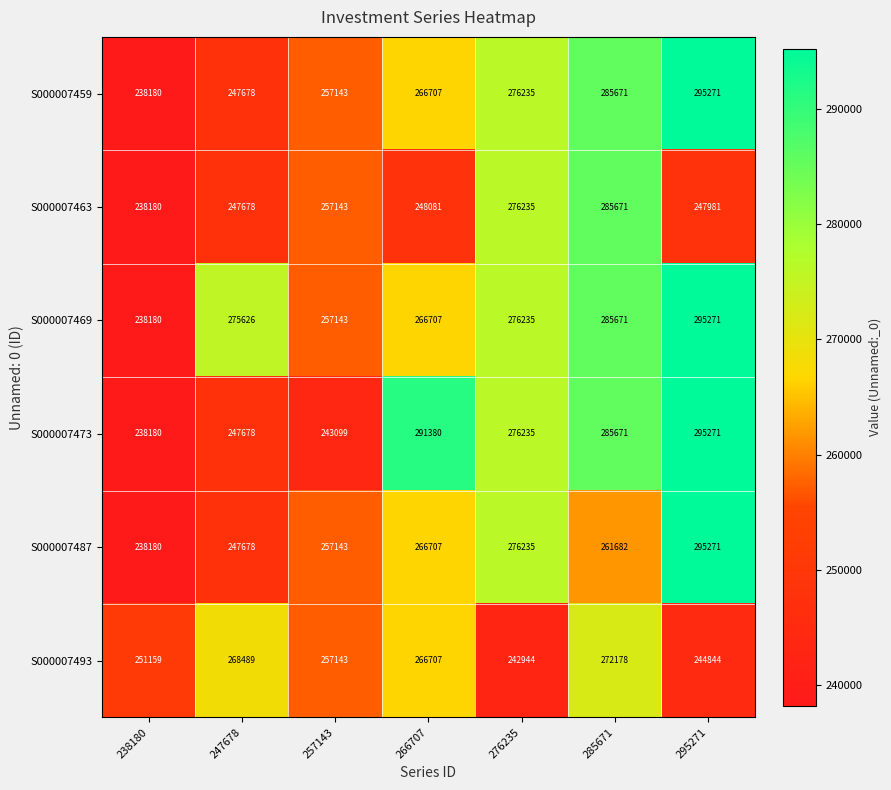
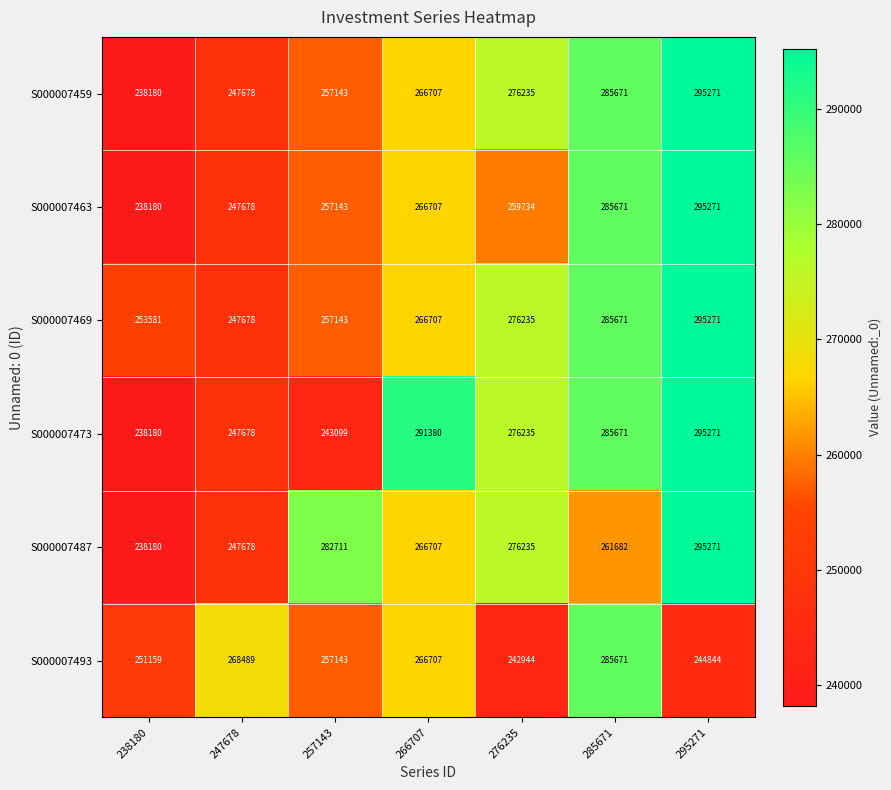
  {
    "S000007459": {
      "238180": 238180,
      "247678": 247678,
      "257143": 257143,
      "266707": 266707,
      "276235": 276235,
      "285671": 285671,
      "295271": 295271
    },
    "S000007463": {
      "238180": 238180,
      "247678": 247678,
      "257143": 257143,
-     "266707": 248081,
-     "276235": 276235,
+     "266707": 266707,
+     "276235": 259734,
      "285671": 285671,
-     "295271": 247981
+     "295271": 295271
    },
    "S000007469": {
-     "238180": 238180,
-     "247678": 275626,
+     "238180": 253581,
+     "247678": 247678,
      "257143": 257143,
      "266707": 266707,
      "276235": 276235,
      "285671": 285671,
      "295271": 295271
    },
    "S000007473": {
      "238180": 238180,
      "247678": 247678,
      "257143": 243099,
      "266707": 291380,
      "276235": 276235,
      "285671": 285671,
      "295271": 295271
    },
    "S000007487": {
      "238180": 238180,
      "247678": 247678,
-     "257143": 257143,
+     "257143": 282711,
      "266707": 266707,
      "276235": 276235,
      "285671": 261682,
      "295271": 295271
    },
    "S000007493": {
      "238180": 251159,
      "247678": 268489,
      "257143": 257143,
      "266707": 266707,
      "276235": 242944,
-     "285671": 272178,
+     "285671": 285671,
      "295271": 244844
    }
  }
